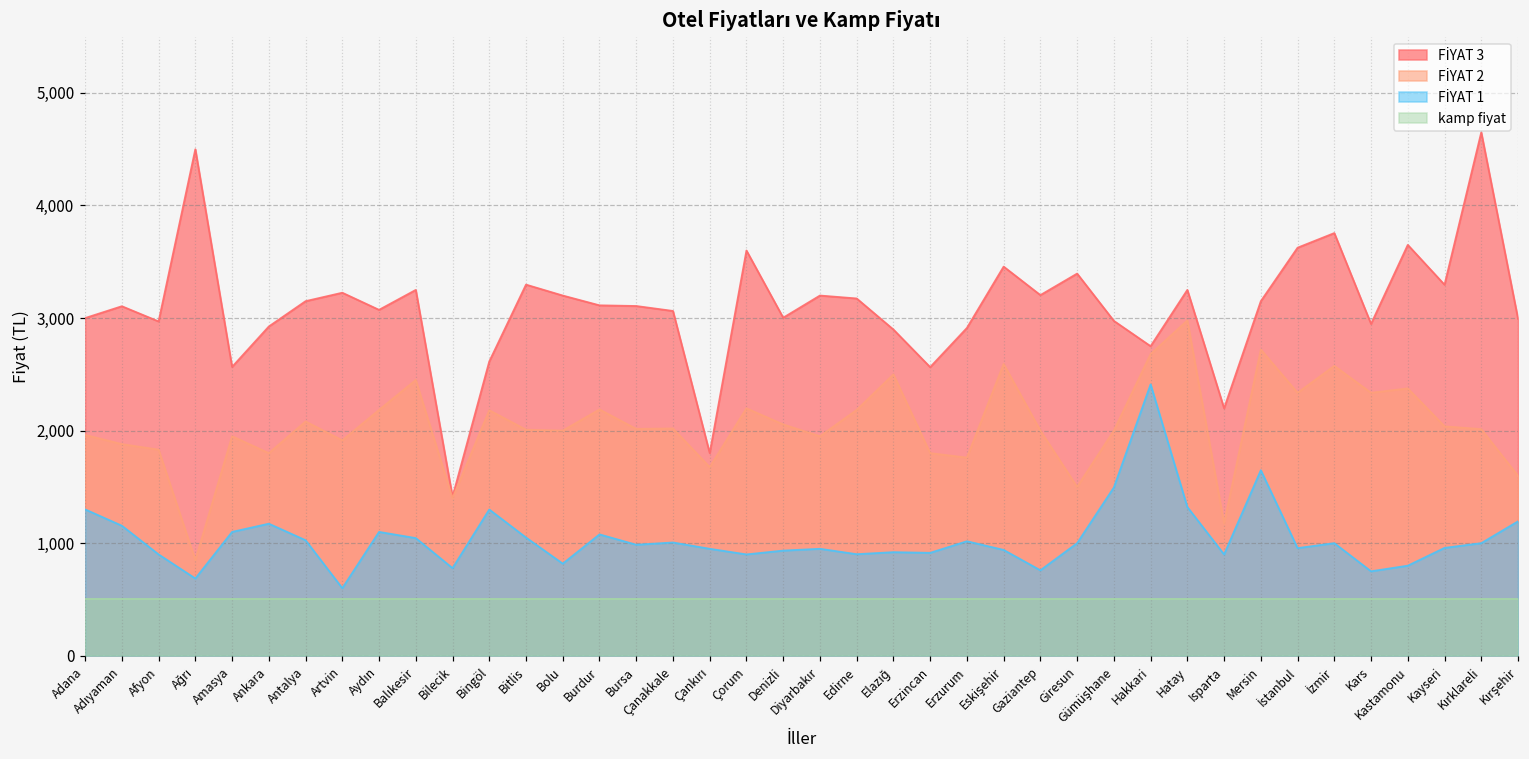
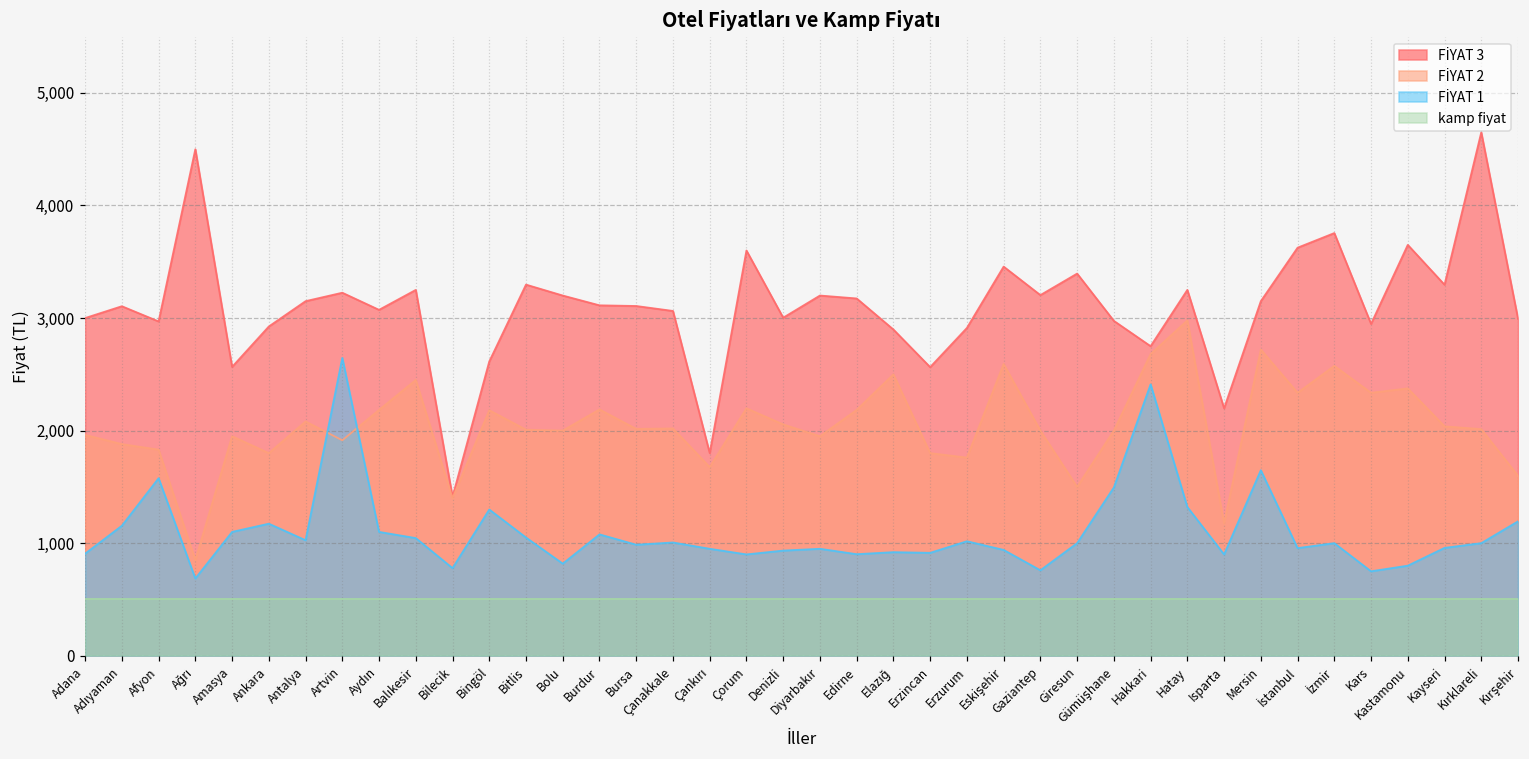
  {
    "FİYAT 1": {
-     "Adana": "1,300",
+     "Adana": "910",
      "Adıyaman": "1,160",
-     "Afyon": "900",
+     "Afyon": "1,580",
      "Ağrı": "690",
      "Amasya": "1,100",
      "Ankara": "1,170",
      "Antalya": "1,030",
-     "Artvin": "600",
+     "Artvin": "2,650",
      "Aydın": "1,100",
      "Balıkesir": "1,050",
      "Bilecik": "780",
      "Bingöl": "1,300",
      "Bitlis": "1,050",
      "Bolu": "820",
      "Burdur": "1,080",
      "Bursa": "990",
      "Çanakkale": "1,010",
      "Çankırı": "950",
      "Çorum": "900",
      "Denizli": "930",
      "Diyarbakır": "950",
      "Edirne": "900",
      "Elazığ": "920",
      "Erzincan": "910",
      "Erzurum": "1,020",
      "Eskişehir": "940",
      "Gaziantep": "760",
      "Giresun": "1,000",
      "Gümüşhane": "1,500",
      "Hakkari": "2,410",
      "Hatay": "1,320",
      "Isparta": "900",
      "Mersin": "1,650",
      "İstanbul": "960",
      "İzmir": "1,000",
      "Kars": "750",
      "Kastamonu": "800",
      "Kayseri": "960",
      "Kırklareli": "1,000",
      "Kırşehir": "1,190"
    },
    "kamp fiyat": {
      "Adana": "500",
      "Adıyaman": "500",
      "Afyon": "500",
      "Ağrı": "500",
      "Amasya": "500",
      "Ankara": "500",
      "Antalya": "500",
      "Artvin": "500",
      "Aydın": "500",
      "Balıkesir": "500",
      "Bilecik": "500",
      "Bingöl": "500",
      "Bitlis": "500",
      "Bolu": "500",
      "Burdur": "500",
      "Bursa": "500",
      "Çanakkale": "500",
      "Çankırı": "500",
      "Çorum": "500",
      "Denizli": "500",
      "Diyarbakır": "500",
      "Edirne": "500",
      "Elazığ": "500",
      "Erzincan": "500",
      "Erzurum": "500",
      "Eskişehir": "500",
      "Gaziantep": "500",
      "Giresun": "500",
      "Gümüşhane": "500",
      "Hakkari": "500",
      "Hatay": "500",
      "Isparta": "500",
      "Mersin": "500",
      "İstanbul": "500",
      "İzmir": "500",
      "Kars": "500",
      "Kastamonu": "500",
      "Kayseri": "500",
      "Kırklareli": "500",
      "Kırşehir": "500"
    }
  }
